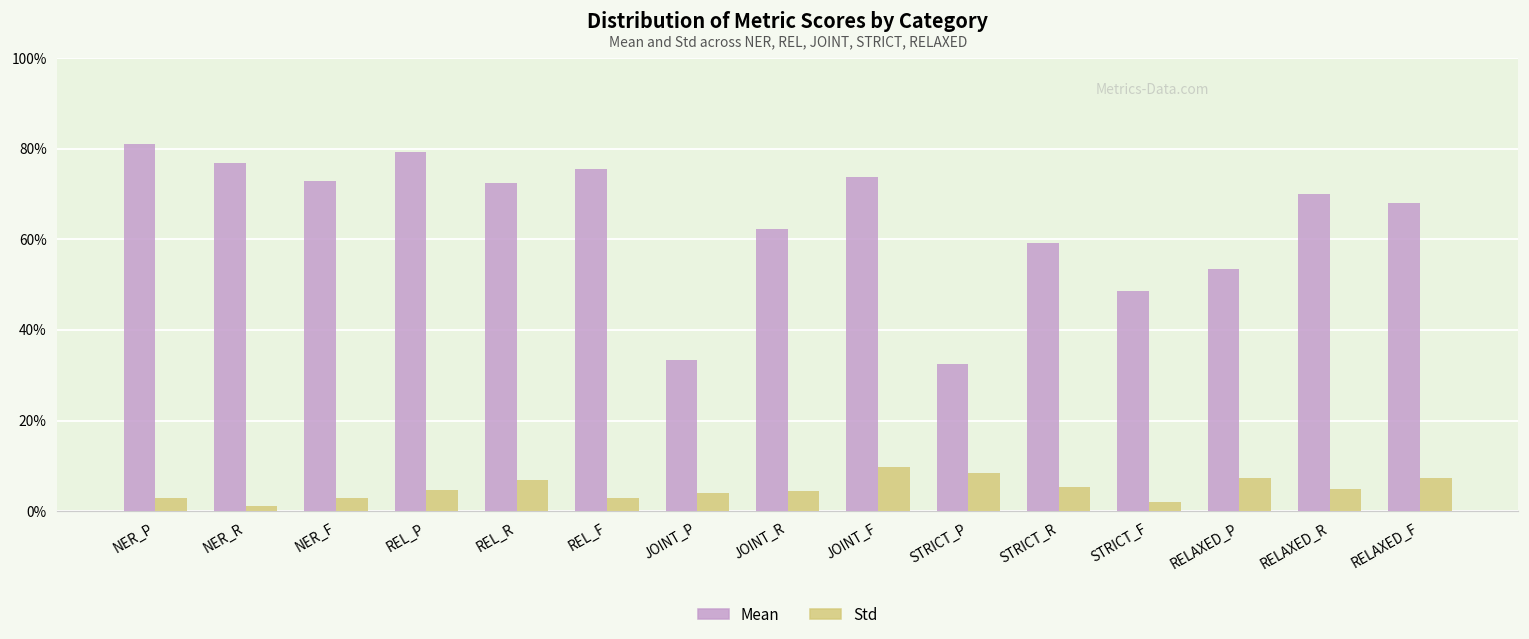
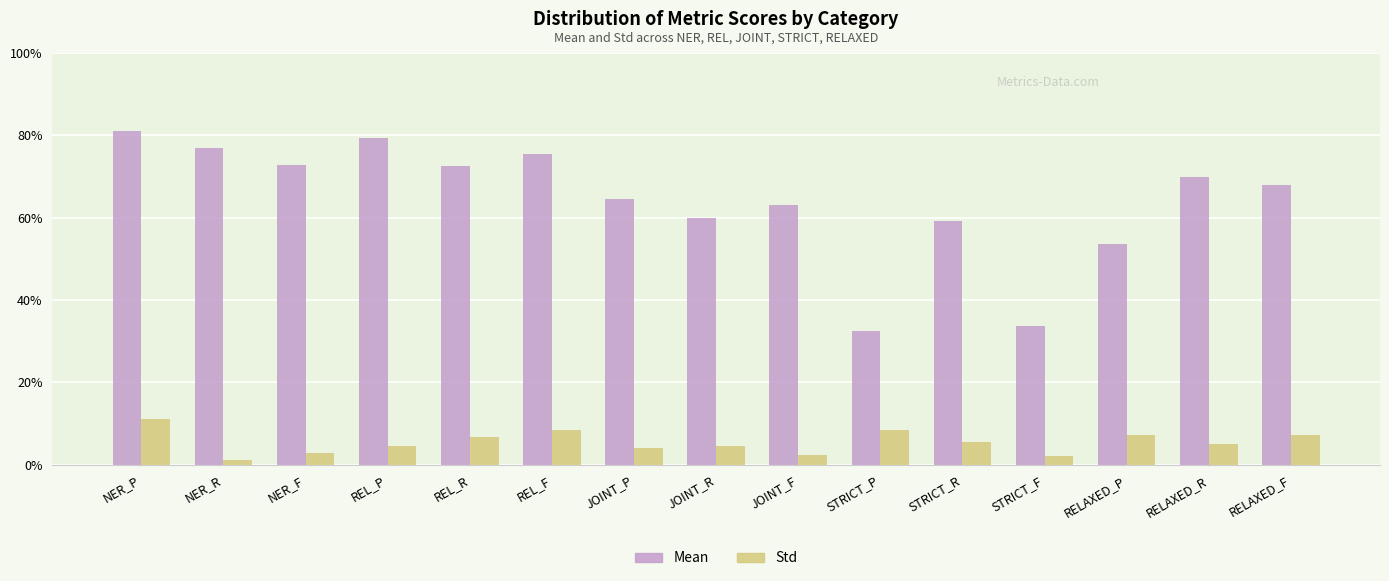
  {
    "Mean": {
      "NER_P": "81%",
      "NER_R": "77%",
      "NER_F": "73%",
      "REL_P": "79%",
      "REL_R": "72%",
      "REL_F": "76%",
-     "JOINT_P": "33%",
-     "JOINT_R": "62%",
-     "JOINT_F": "74%",
+     "JOINT_P": "64%",
+     "JOINT_R": "60%",
+     "JOINT_F": "63%",
      "STRICT_P": "33%",
      "STRICT_R": "59%",
-     "STRICT_F": "48%",
+     "STRICT_F": "34%",
      "RELAXED_P": "54%",
      "RELAXED_R": "70%",
      "RELAXED_F": "68%"
    },
    "Std": {
-     "NER_P": "3%",
+     "NER_P": "11%",
      "NER_R": "1%",
      "NER_F": "3%",
      "REL_P": "5%",
      "REL_R": "7%",
-     "REL_F": "3%",
+     "REL_F": "9%",
      "JOINT_P": "4%",
      "JOINT_R": "5%",
-     "JOINT_F": "10%",
+     "JOINT_F": "2%",
      "STRICT_P": "8%",
      "STRICT_R": "5%",
      "STRICT_F": "2%",
      "RELAXED_P": "7%",
      "RELAXED_R": "5%",
      "RELAXED_F": "7%"
    }
  }
